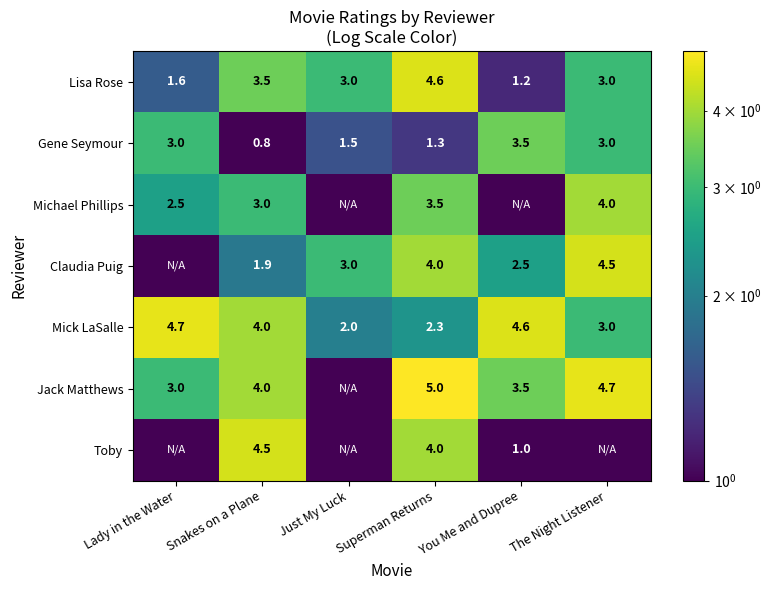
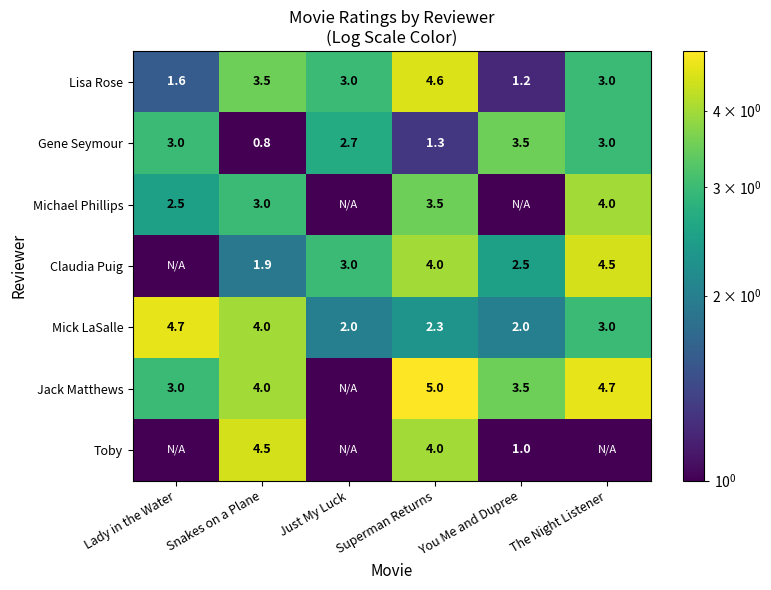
  {
    "Lisa Rose": {
      "Lady in the Water": 1.6,
      "Snakes on a Plane": 3.5,
      "Just My Luck": 3.0,
      "Superman Returns": 4.6,
      "You Me and Dupree": 1.2,
      "The Night Listener": 3.0
    },
    "Gene Seymour": {
      "Lady in the Water": 3.0,
      "Snakes on a Plane": 0.8,
-     "Just My Luck": 1.5,
+     "Just My Luck": 2.7,
      "Superman Returns": 1.3,
      "You Me and Dupree": 3.5,
      "The Night Listener": 3.0
    },
    "Michael Phillips": {
      "Lady in the Water": 2.5,
      "Snakes on a Plane": 3.0,
      "Superman Returns": 3.5,
      "The Night Listener": 4.0
    },
    "Claudia Puig": {
      "Snakes on a Plane": 1.9,
      "Just My Luck": 3.0,
      "Superman Returns": 4.0,
      "You Me and Dupree": 2.5,
      "The Night Listener": 4.5
    },
    "Mick LaSalle": {
      "Lady in the Water": 4.7,
      "Snakes on a Plane": 4.0,
      "Just My Luck": 2.0,
      "Superman Returns": 2.3,
-     "You Me and Dupree": 4.6,
+     "You Me and Dupree": 2.0,
      "The Night Listener": 3.0
    },
    "Jack Matthews": {
      "Lady in the Water": 3.0,
      "Snakes on a Plane": 4.0,
      "Superman Returns": 5.0,
      "You Me and Dupree": 3.5,
      "The Night Listener": 4.7
    },
    "Toby": {
      "Snakes on a Plane": 4.5,
      "Superman Returns": 4.0,
      "You Me and Dupree": 1.0
    }
  }
